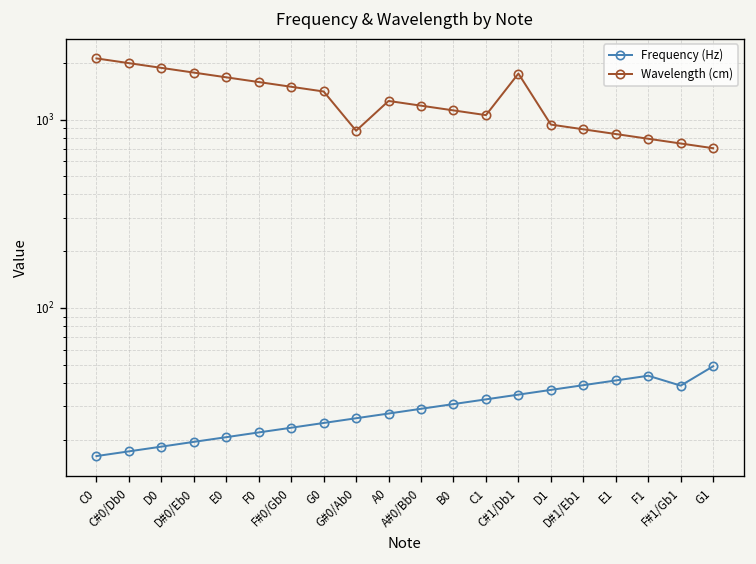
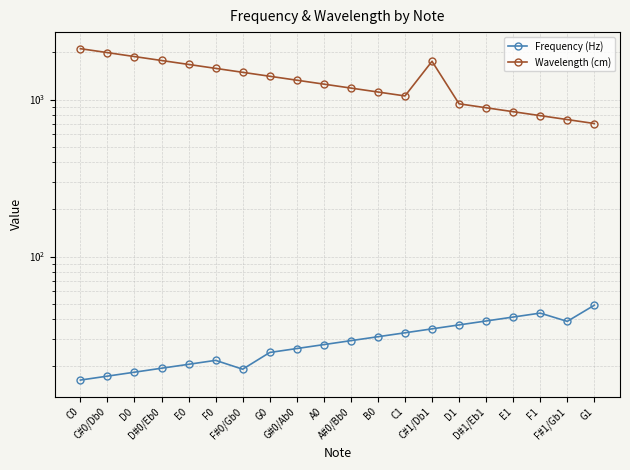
  {
    "Frequency (Hz)": {
      "C0": 16,
      "C#0/Db0": 17,
      "D0": 18,
      "D#0/Eb0": 19,
      "E0": 21,
      "F0": 22,
-     "F#0/Gb0": 23,
+     "F#0/Gb0": 19,
      "G0": 25,
      "G#0/Ab0": 26,
      "A0": 28,
      "A#0/Bb0": 29,
      "B0": 31,
      "C1": 33,
      "C#1/Db1": 35,
      "D1": 37,
      "D#1/Eb1": 39,
      "E1": 41,
      "F1": 44,
      "F#1/Gb1": 39,
      "G1": 49
    },
    "Wavelength (cm)": {
      "C0": 2100,
      "C#0/Db0": 2000,
      "D0": 1900,
      "D#0/Eb0": 1800,
      "E0": 1700,
      "F0": 1600,
      "F#0/Gb0": 1500,
      "G0": 1400,
-     "G#0/Ab0": 900,
+     "G#0/Ab0": 1300,
      "A0": 1300,
      "A#0/Bb0": 1200,
      "B0": 1100,
      "C1": 1100,
      "C#1/Db1": 1800,
      "D1": 900,
      "D#1/Eb1": 900,
      "E1": 800,
      "F1": 800,
      "F#1/Gb1": 700,
      "G1": 700
    }
  }
